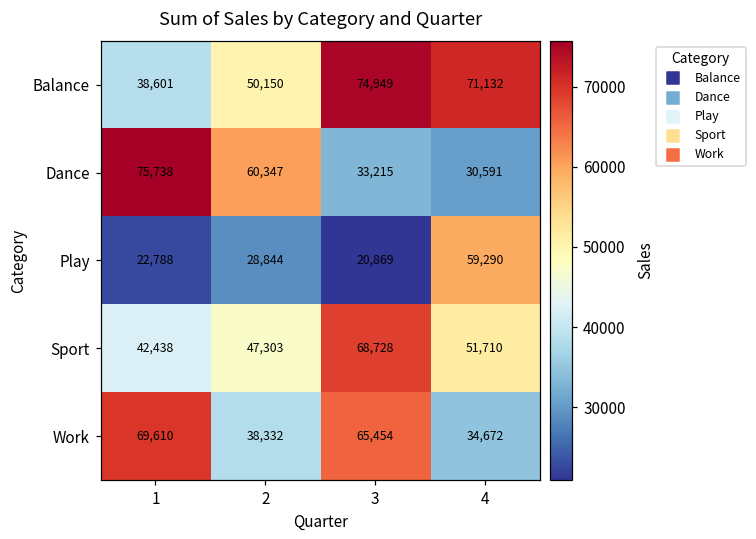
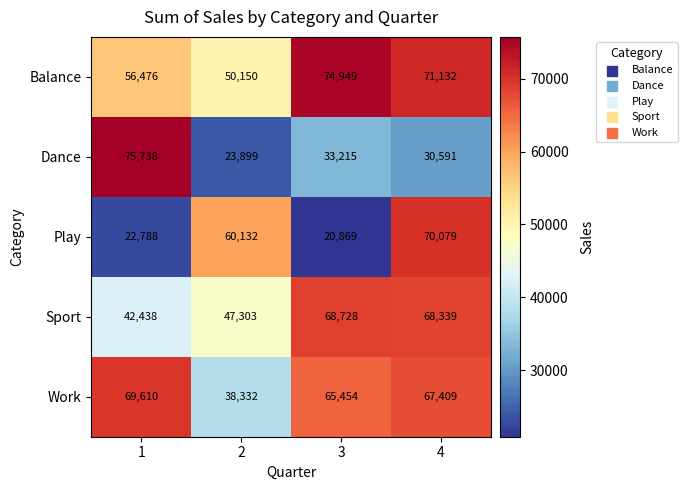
  {
    "Balance": {
-     "1": "38,601",
+     "1": "56,476",
      "2": "50,150",
      "3": "74,949",
      "4": "71,132"
    },
    "Dance": {
      "1": "75,738",
-     "2": "60,347",
+     "2": "23,899",
      "3": "33,215",
      "4": "30,591"
    },
    "Play": {
      "1": "22,788",
-     "2": "28,844",
+     "2": "60,132",
      "3": "20,869",
-     "4": "59,290"
+     "4": "70,079"
    },
    "Sport": {
      "1": "42,438",
      "2": "47,303",
      "3": "68,728",
-     "4": "51,710"
+     "4": "68,339"
    },
    "Work": {
      "1": "69,610",
      "2": "38,332",
      "3": "65,454",
-     "4": "34,672"
+     "4": "67,409"
    }
  }
